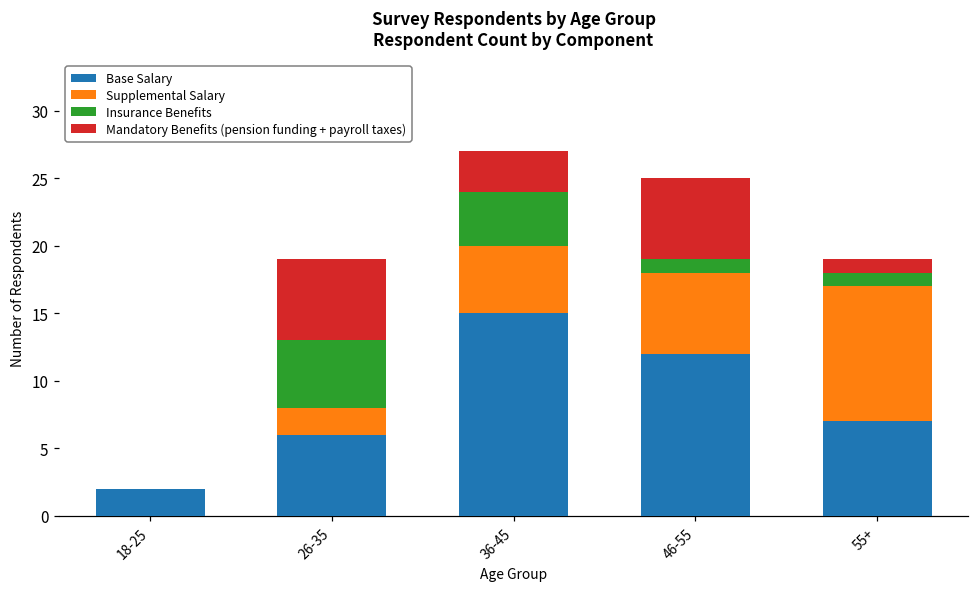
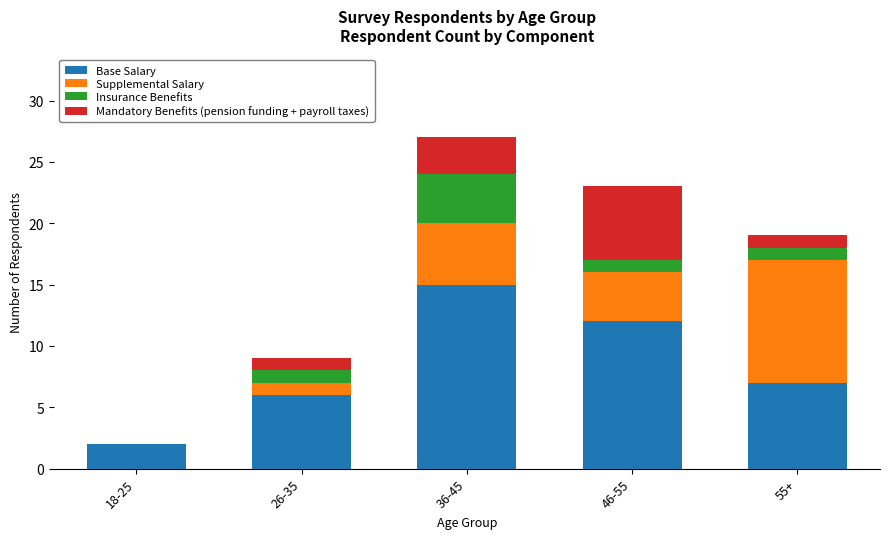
  {
    "Base Salary": {
      "18-25": 2,
      "26-35": 6,
      "36-45": 15,
      "46-55": 12,
      "55+": 7
    },
    "Supplemental Salary": {
      "18-25": 0,
-     "26-35": 2,
+     "26-35": 1,
      "36-45": 5,
-     "46-55": 6,
+     "46-55": 4,
      "55+": 10
    },
    "Insurance Benefits": {
      "18-25": 0,
-     "26-35": 5,
+     "26-35": 1,
      "36-45": 4,
      "46-55": 1,
      "55+": 1
    },
    "Mandatory Benefits (pension funding + payroll taxes)": {
      "18-25": 0,
-     "26-35": 6,
+     "26-35": 1,
      "36-45": 3,
      "46-55": 6,
      "55+": 1
    }
  }
